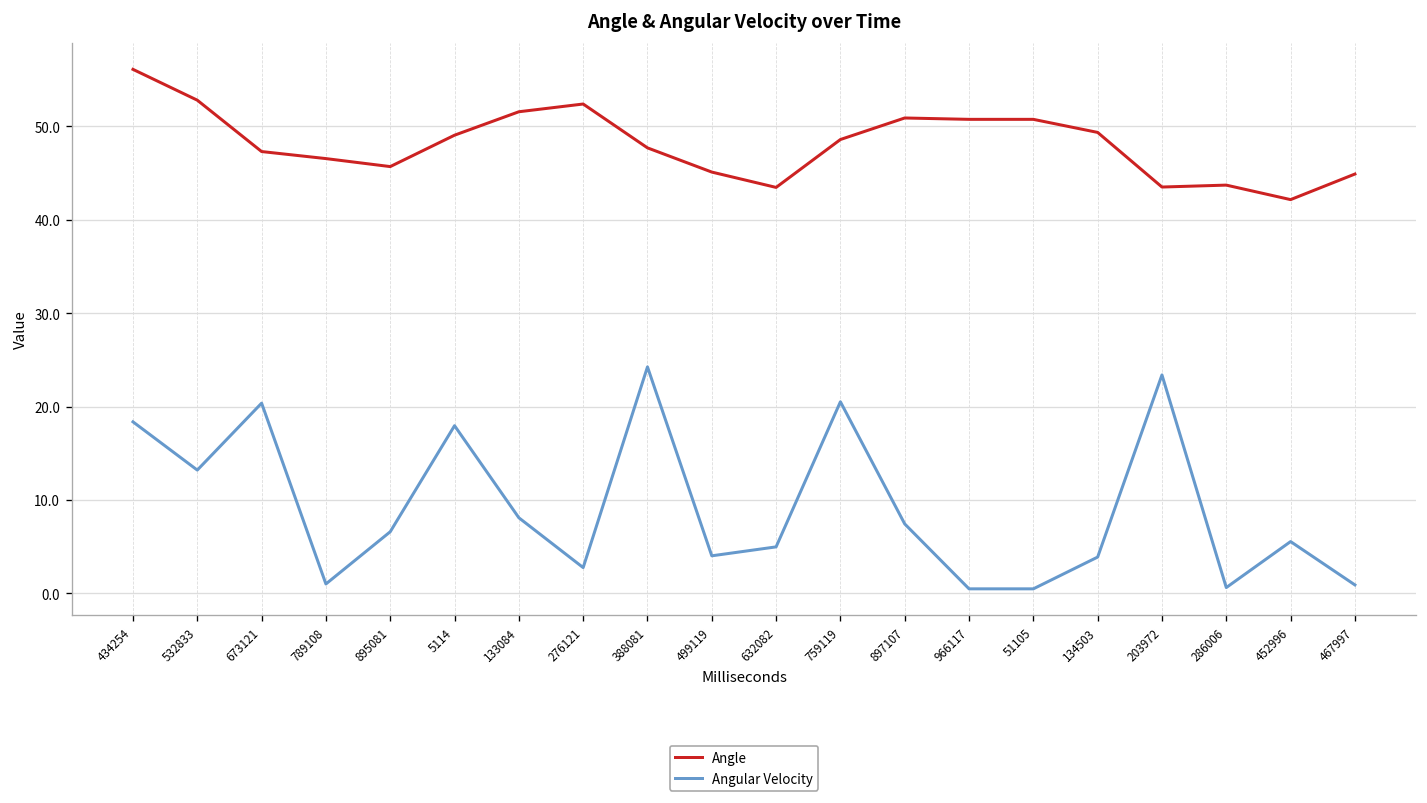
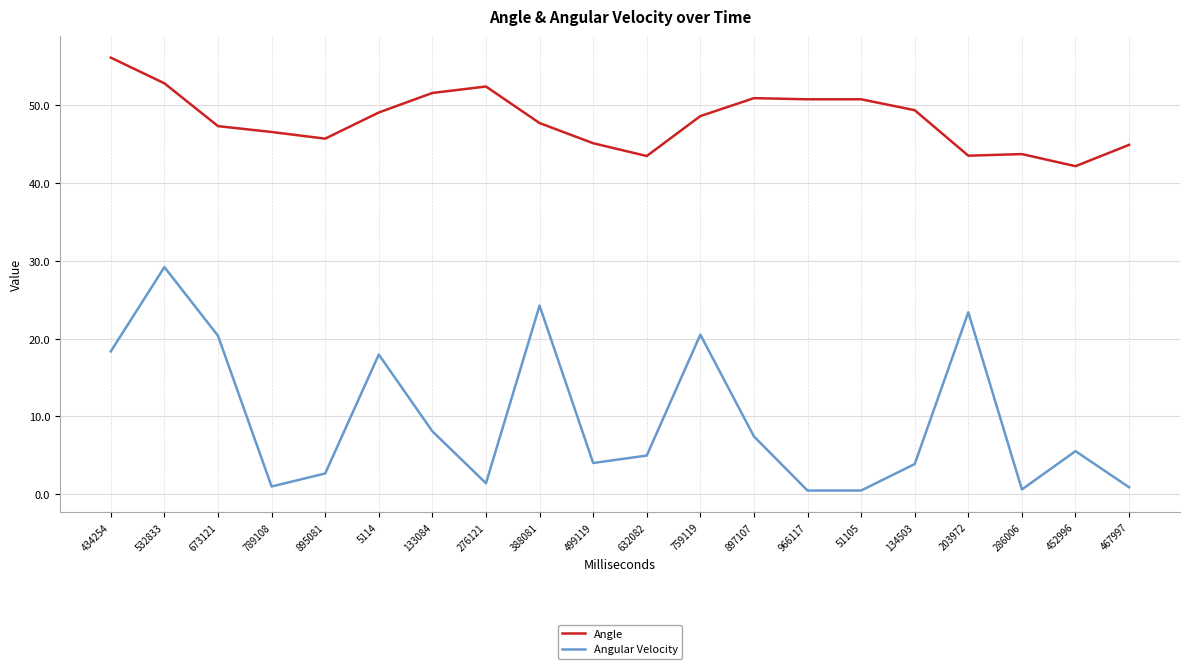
  {
    "Angle": {
      "434254": 56,
      "532833": 53,
      "673121": 47,
      "789108": 47,
      "895081": 46,
      "5114": 49,
      "133084": 52,
      "276121": 52,
      "388081": 48,
      "499119": 45,
      "632082": 43,
      "759119": 49,
      "897107": 51,
      "966117": 51,
      "51105": 51,
      "134503": 49,
      "203972": 44,
      "286006": 44,
      "452996": 42,
      "467997": 45
    },
    "Angular Velocity": {
      "434254": 18,
-     "532833": 13,
+     "532833": 29,
      "673121": 20,
      "789108": 1,
-     "895081": 7,
+     "895081": 3,
      "5114": 18,
      "133084": 8,
-     "276121": 3,
+     "276121": 1,
      "388081": 24,
      "499119": 4,
      "632082": 5,
      "759119": 21,
      "897107": 7,
      "966117": 0,
      "51105": 0,
      "134503": 4,
      "203972": 23,
      "286006": 1,
      "452996": 6,
      "467997": 1
    }
  }
